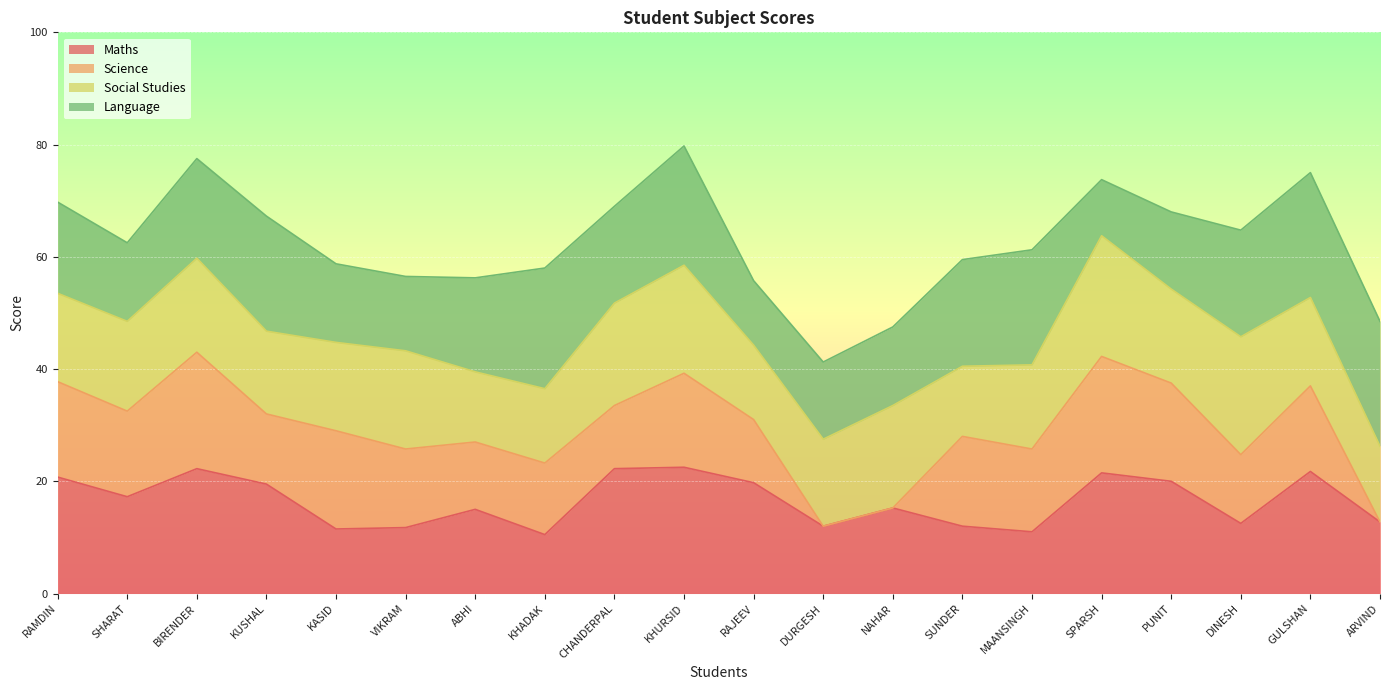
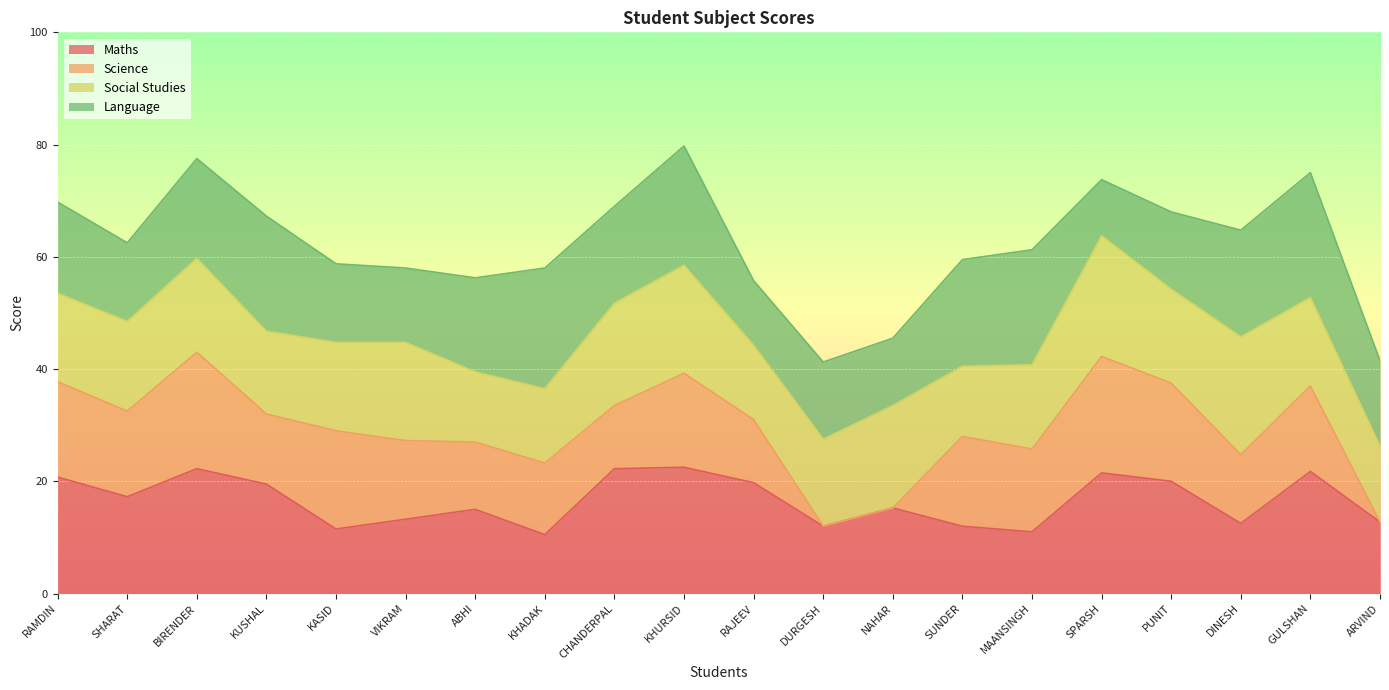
  {
    "Maths": {
      "RAMDIN": 21,
      "SHARAT": 17,
      "BIRENDER": 22,
      "KUSHAL": 20,
      "KASID": 12,
-     "VIKRAM": 12,
+     "VIKRAM": 13,
      "ABHI": 15,
      "KHADAK": 11,
      "CHANDERPAL": 22,
      "KHURSID": 23,
      "RAJEEV": 20,
      "SUNDER": 12,
      "MAANSINGH": 11,
      "SPARSH": 22,
      "PUNIT": 20,
      "DINESH": 13,
      "GULSHAN": 22
    },
    "Language": {
      "RAMDIN": 16,
      "SHARAT": 14,
      "BIRENDER": 18,
      "KUSHAL": 21,
      "KASID": 14,
      "VIKRAM": 13,
      "ABHI": 17,
      "KHADAK": 22,
      "CHANDERPAL": 17,
      "KHURSID": 21,
      "RAJEEV": 12,
      "DURGESH": 14,
-     "NAHAR": 14,
+     "NAHAR": 12,
      "SUNDER": 19,
      "MAANSINGH": 21,
      "SPARSH": 10,
      "PUNIT": 14,
      "DINESH": 19,
      "GULSHAN": 22,
-     "ARVIND": 22
+     "ARVIND": 15
    }
  }
